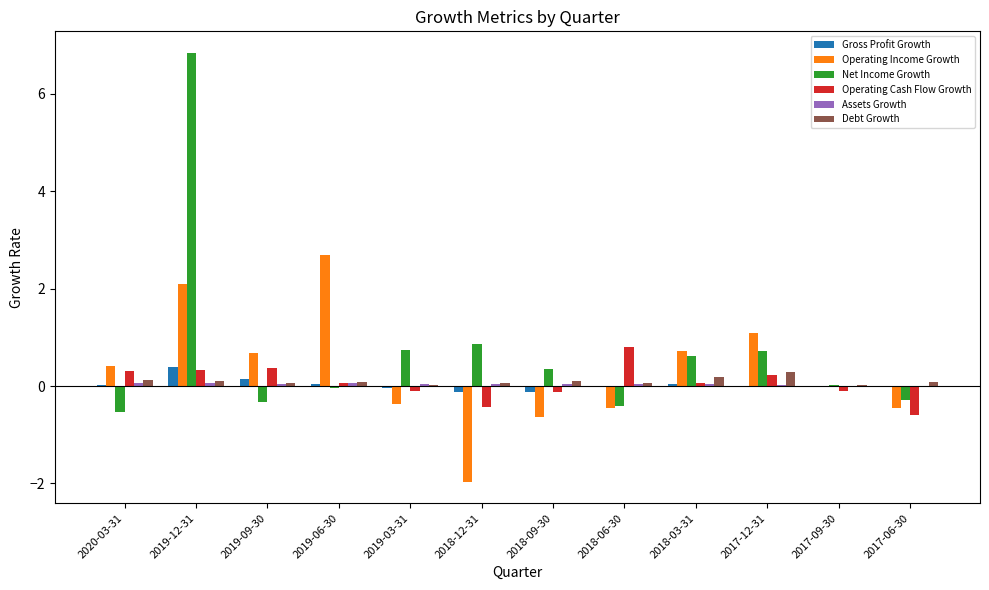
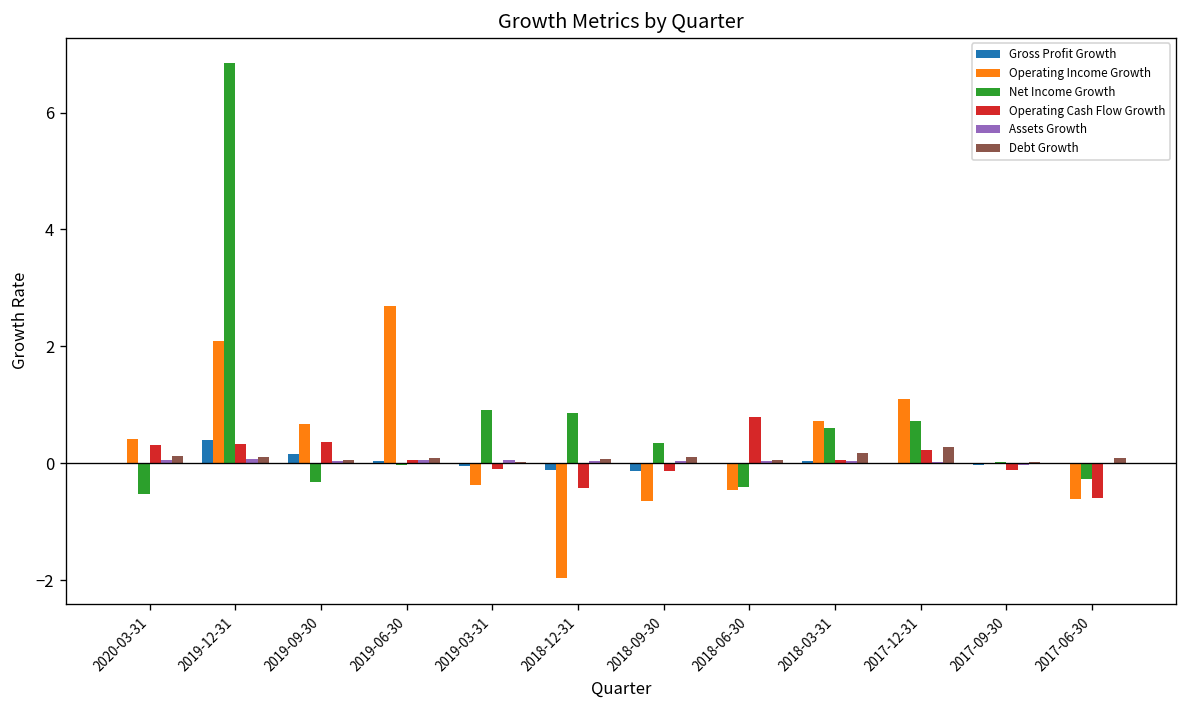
  {
    "Gross Profit Growth": {
      "2019-12-31": 0.4,
      "2019-09-30": 0.2,
      "2018-12-31": -0.1,
      "2018-09-30": -0.1
    },
    "Operating Income Growth": {
      "2020-03-31": 0.4,
      "2019-12-31": 2.1,
      "2019-09-30": 0.7,
      "2019-06-30": 2.7,
      "2019-03-31": -0.4,
      "2018-12-31": -2.0,
      "2018-09-30": -0.6,
      "2018-06-30": -0.5,
      "2018-03-31": 0.7,
      "2017-12-31": 1.1,
-     "2017-06-30": -0.5
+     "2017-06-30": -0.6
    },
    "Net Income Growth": {
      "2020-03-31": -0.5,
      "2019-12-31": 6.8,
      "2019-09-30": -0.3,
-     "2019-03-31": 0.7,
+     "2019-03-31": 0.9,
      "2018-12-31": 0.9,
      "2018-09-30": 0.3,
      "2018-06-30": -0.4,
      "2018-03-31": 0.6,
      "2017-12-31": 0.7,
      "2017-06-30": -0.3
    },
    "Operating Cash Flow Growth": {
      "2020-03-31": 0.3,
      "2019-12-31": 0.3,
      "2019-09-30": 0.4,
      "2019-06-30": 0.1,
      "2019-03-31": -0.1,
      "2018-12-31": -0.4,
      "2018-09-30": -0.1,
      "2018-06-30": 0.8,
      "2018-03-31": 0.1,
      "2017-12-31": 0.2,
      "2017-09-30": -0.1,
      "2017-06-30": -0.6
    },
    "Assets Growth": {
      "2020-03-31": 0.1,
      "2019-12-31": 0.1,
      "2019-06-30": 0.1
    },
    "Debt Growth": {
      "2020-03-31": 0.1,
      "2019-12-31": 0.1,
      "2019-09-30": 0.1,
      "2019-06-30": 0.1,
      "2018-12-31": 0.1,
      "2018-09-30": 0.1,
      "2018-06-30": 0.1,
      "2018-03-31": 0.2,
      "2017-12-31": 0.3,
      "2017-06-30": 0.1
    }
  }
